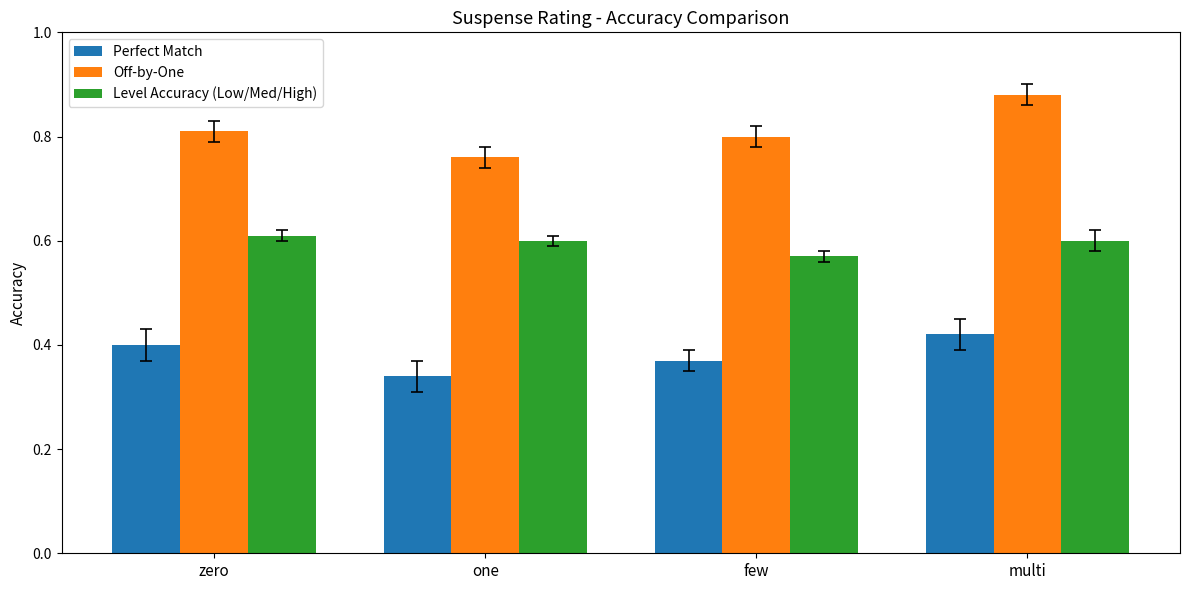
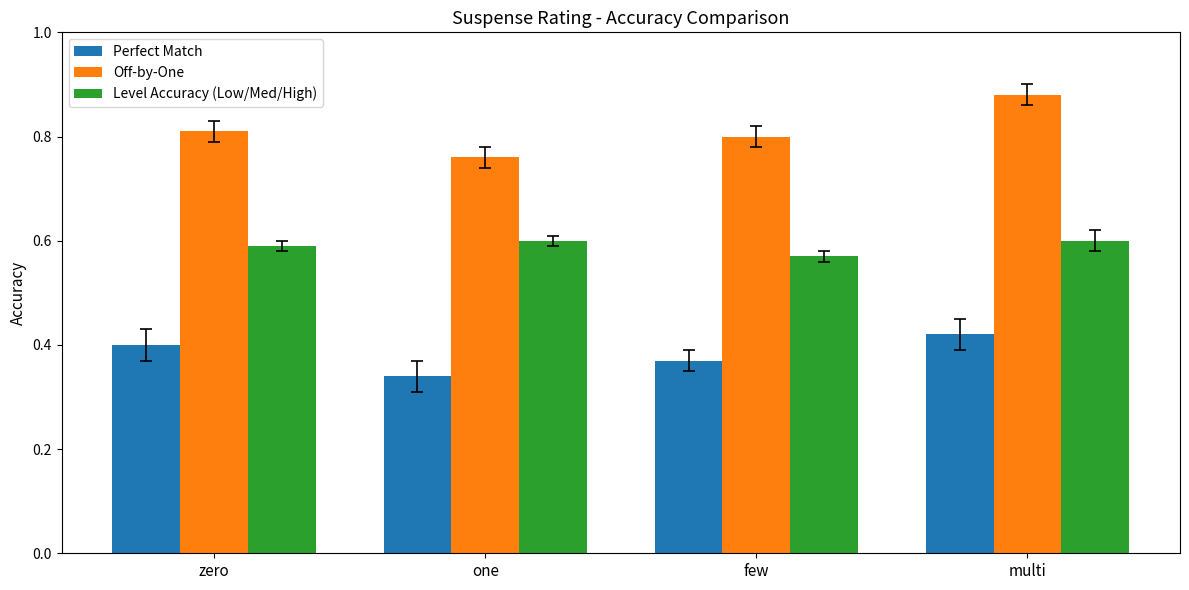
  {
    "Off-by-One": {
      "zero": 0.81,
      "one": 0.76,
      "few": 0.80,
      "multi": 0.88
    },
    "Level Accuracy (Low/Med/High)": {
-     "zero": 0.61,
+     "zero": 0.59,
      "one": 0.60,
      "few": 0.57,
      "multi": 0.60
    }
  }
